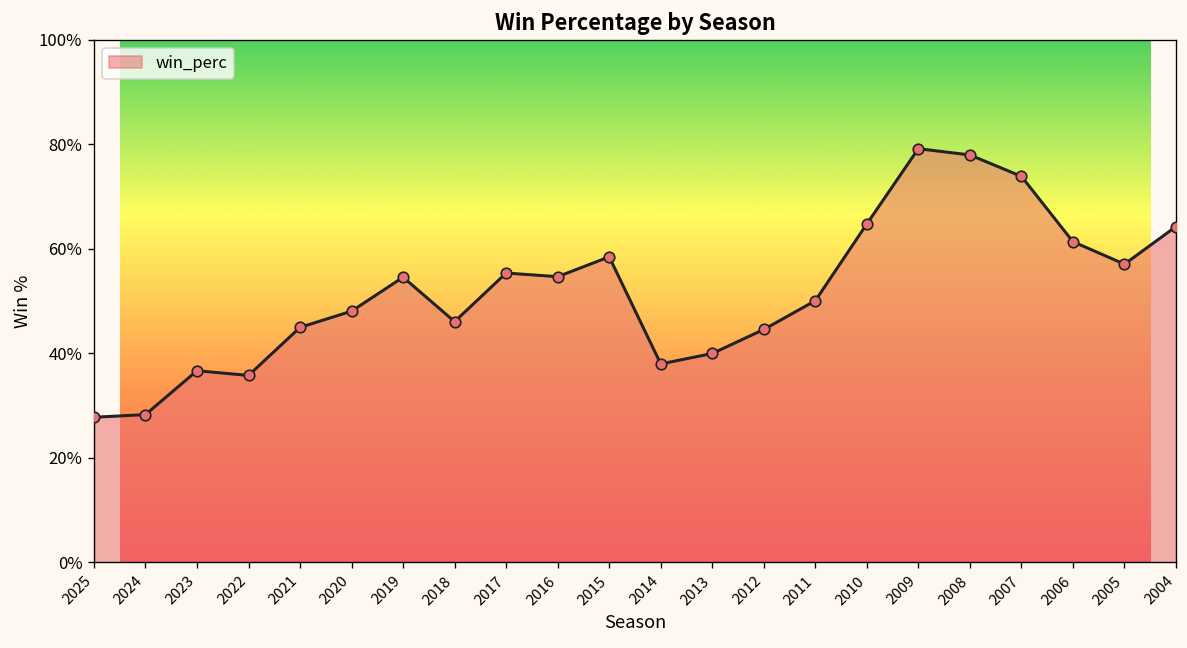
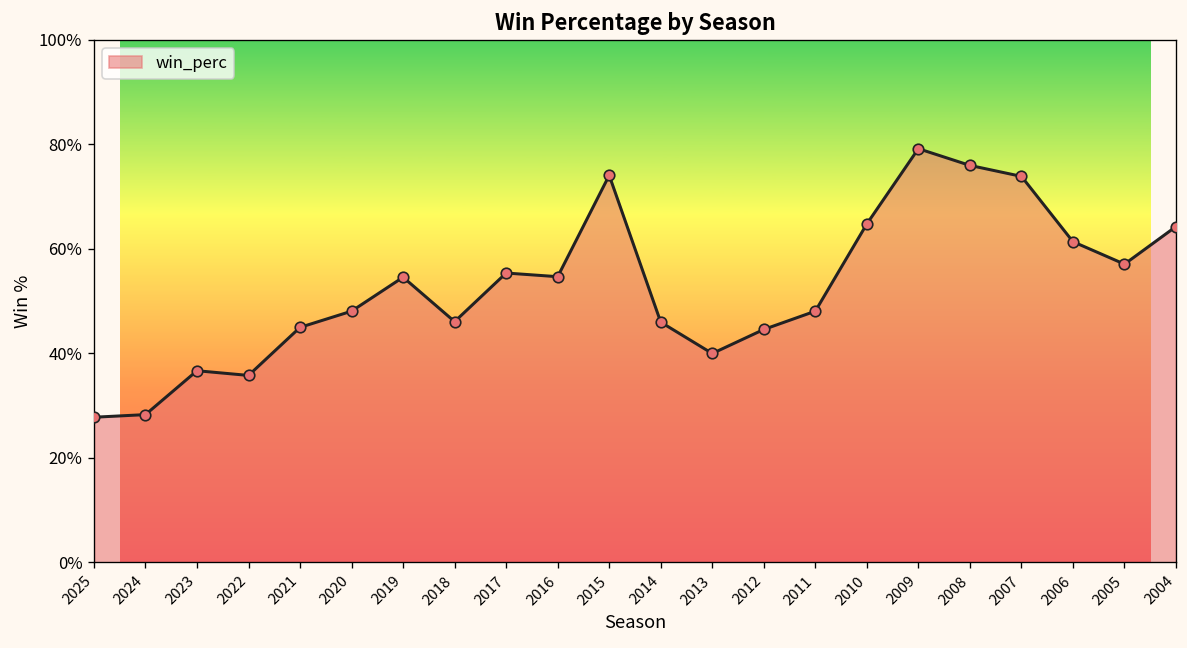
  {
    "2025": "28%",
    "2024": "28%",
    "2023": "37%",
    "2022": "36%",
    "2021": "45%",
    "2020": "48%",
    "2019": "55%",
    "2018": "46%",
    "2017": "55%",
    "2016": "55%",
-   "2015": "59%",
-   "2014": "38%",
+   "2015": "74%",
+   "2014": "46%",
    "2013": "40%",
    "2012": "45%",
-   "2011": "50%",
+   "2011": "48%",
    "2010": "65%",
    "2009": "79%",
-   "2008": "78%",
+   "2008": "76%",
    "2007": "74%",
    "2006": "61%",
    "2005": "57%",
    "2004": "64%"
  }
